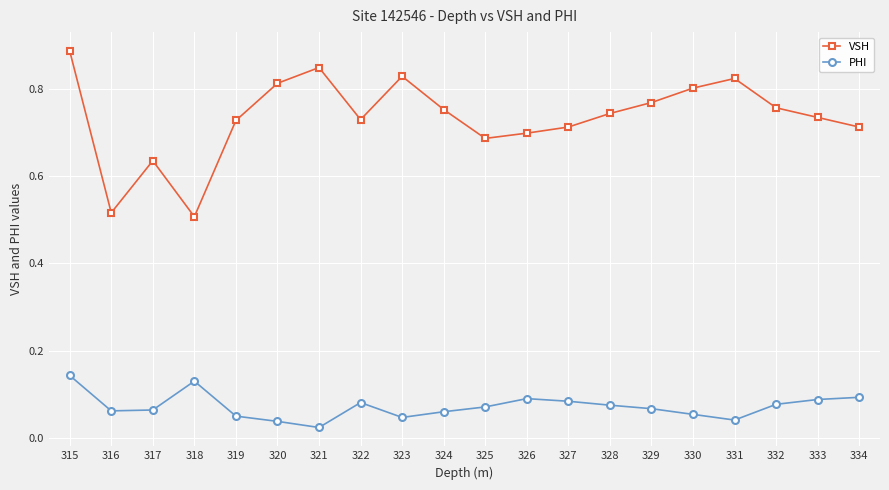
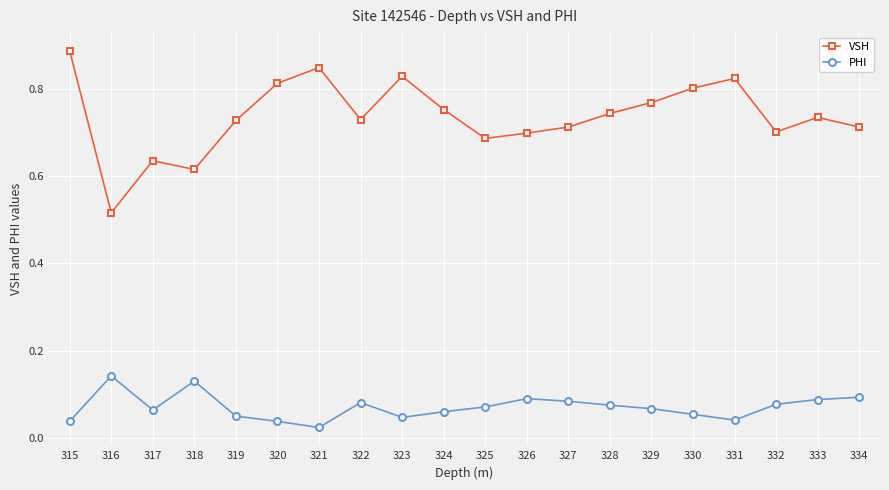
  {
    "VSH": {
      "315": 0.89,
      "316": 0.52,
      "317": 0.64,
-     "318": 0.51,
+     "318": 0.62,
      "319": 0.73,
      "320": 0.81,
      "321": 0.85,
      "322": 0.73,
      "323": 0.83,
      "324": 0.75,
      "325": 0.69,
      "326": 0.70,
      "327": 0.71,
      "328": 0.74,
      "329": 0.77,
      "330": 0.80,
      "331": 0.82,
-     "332": 0.76,
+     "332": 0.70,
      "333": 0.73,
      "334": 0.71
    },
    "PHI": {
-     "315": 0.14,
-     "316": 0.06,
+     "315": 0.04,
+     "316": 0.14,
      "317": 0.07,
      "318": 0.13,
      "319": 0.05,
      "320": 0.04,
      "321": 0.03,
      "322": 0.08,
      "323": 0.05,
      "324": 0.06,
      "325": 0.07,
      "326": 0.09,
      "327": 0.09,
      "328": 0.08,
      "329": 0.07,
      "330": 0.06,
      "331": 0.04,
      "332": 0.08,
      "333": 0.09,
      "334": 0.09
    }
  }
